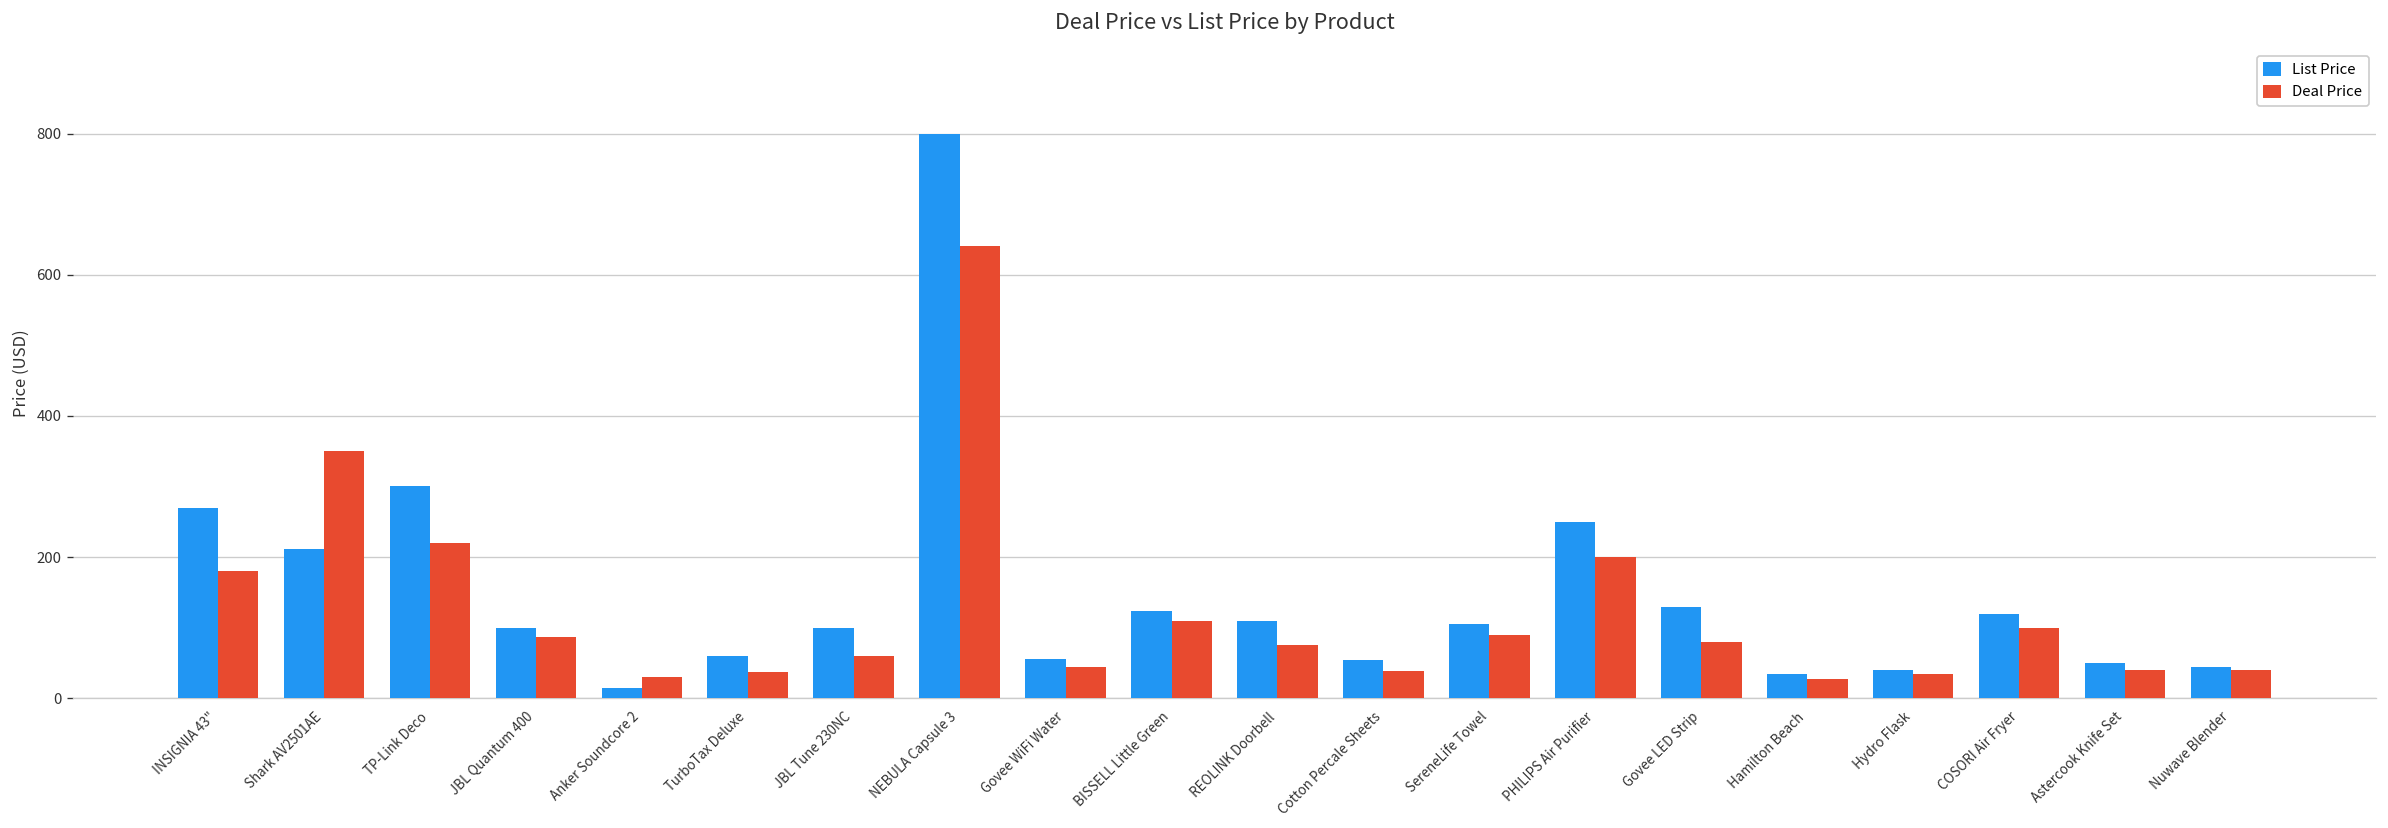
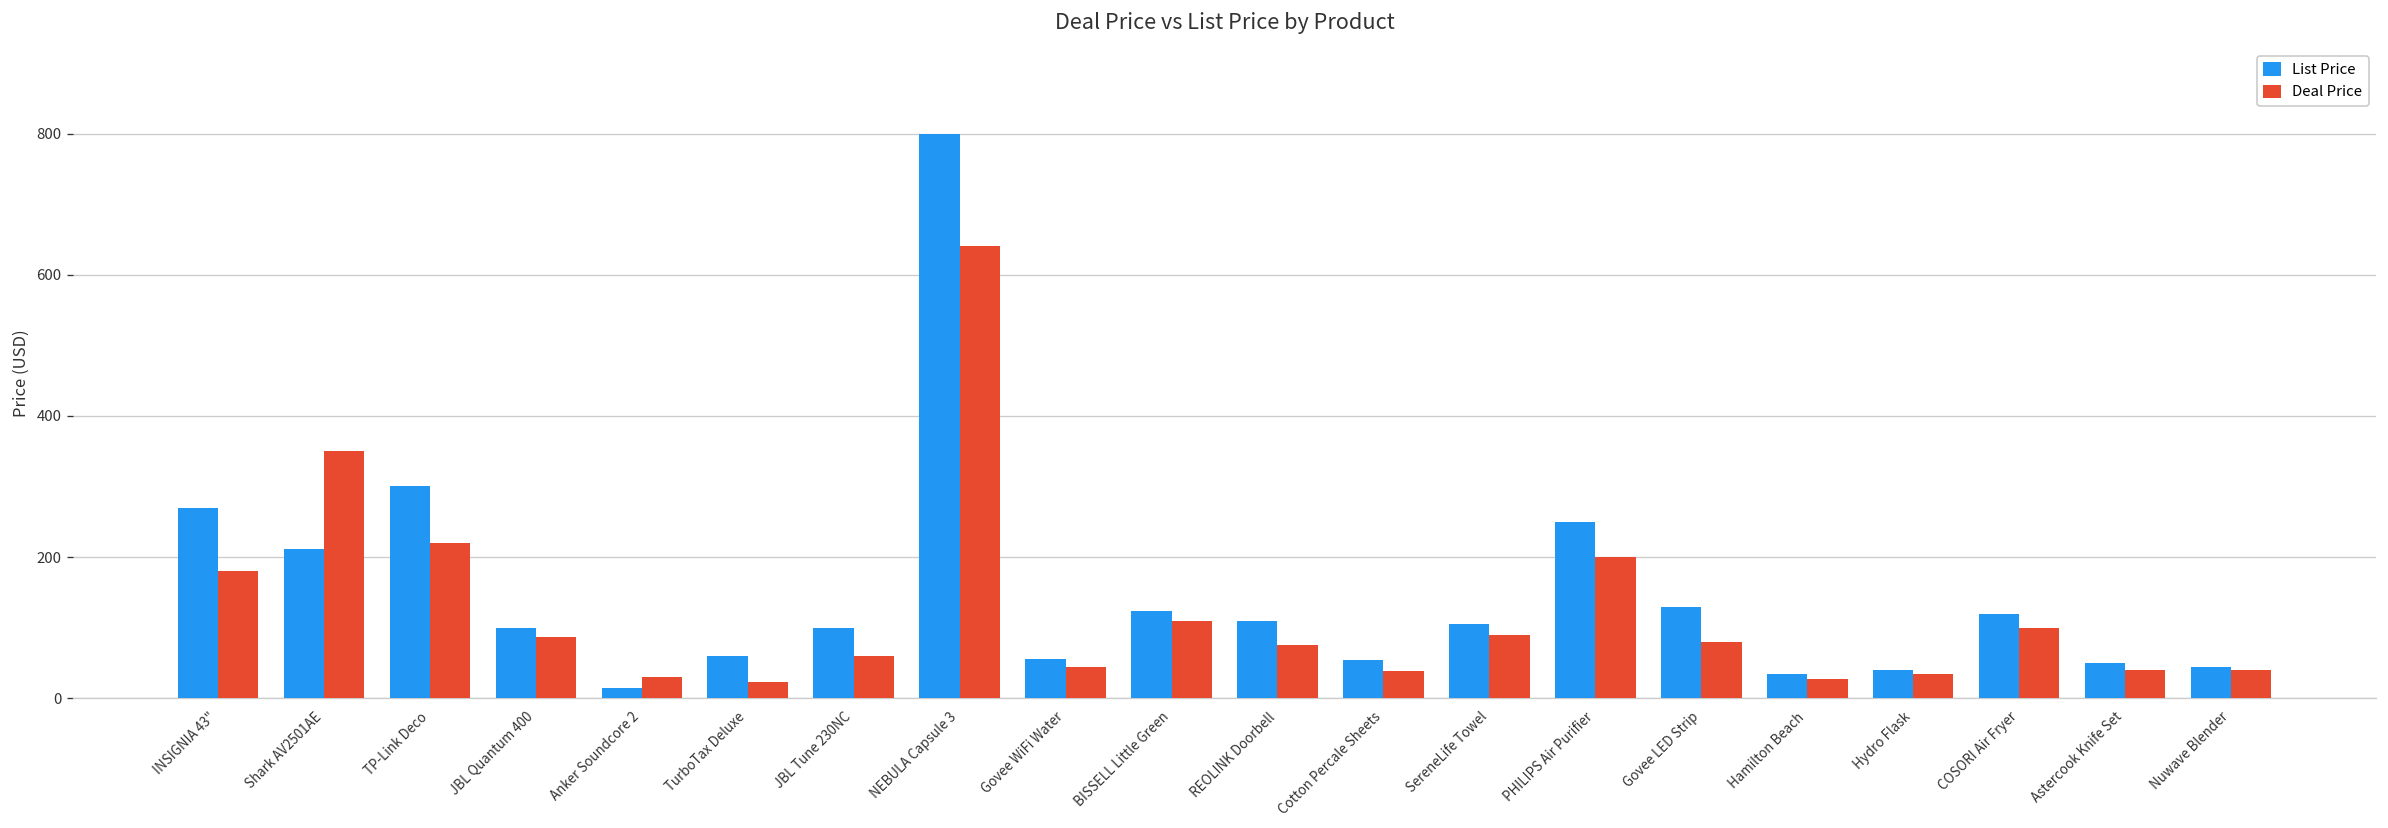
  {
    "List Price": {
      "INSIGNIA 43\"": 270,
      "Shark AV2501AE": 210,
      "TP-Link Deco": 300,
      "JBL Quantum 400": 100,
      "Anker Soundcore 2": 10,
      "TurboTax Deluxe": 60,
      "JBL Tune 230NC": 100,
      "NEBULA Capsule 3": 800,
      "Govee WiFi Water": 50,
      "BISSELL Little Green": 120,
      "REOLINK Doorbell": 110,
      "Cotton Percale Sheets": 50,
      "SereneLife Towel": 100,
      "PHILIPS Air Purifier": 250,
      "Govee LED Strip": 130,
      "Hamilton Beach": 30,
      "Hydro Flask": 40,
      "COSORI Air Fryer": 120,
      "Astercook Knife Set": 50,
      "Nuwave Blender": 40
    },
    "Deal Price": {
      "INSIGNIA 43\"": 180,
      "Shark AV2501AE": 350,
      "TP-Link Deco": 220,
      "JBL Quantum 400": 90,
      "Anker Soundcore 2": 30,
-     "TurboTax Deluxe": 40,
+     "TurboTax Deluxe": 20,
      "JBL Tune 230NC": 60,
      "NEBULA Capsule 3": 640,
      "Govee WiFi Water": 40,
      "BISSELL Little Green": 110,
      "REOLINK Doorbell": 70,
      "Cotton Percale Sheets": 40,
      "SereneLife Towel": 90,
      "PHILIPS Air Purifier": 200,
      "Govee LED Strip": 80,
      "Hamilton Beach": 30,
      "Hydro Flask": 30,
      "COSORI Air Fryer": 100,
      "Astercook Knife Set": 40,
      "Nuwave Blender": 40
    }
  }
